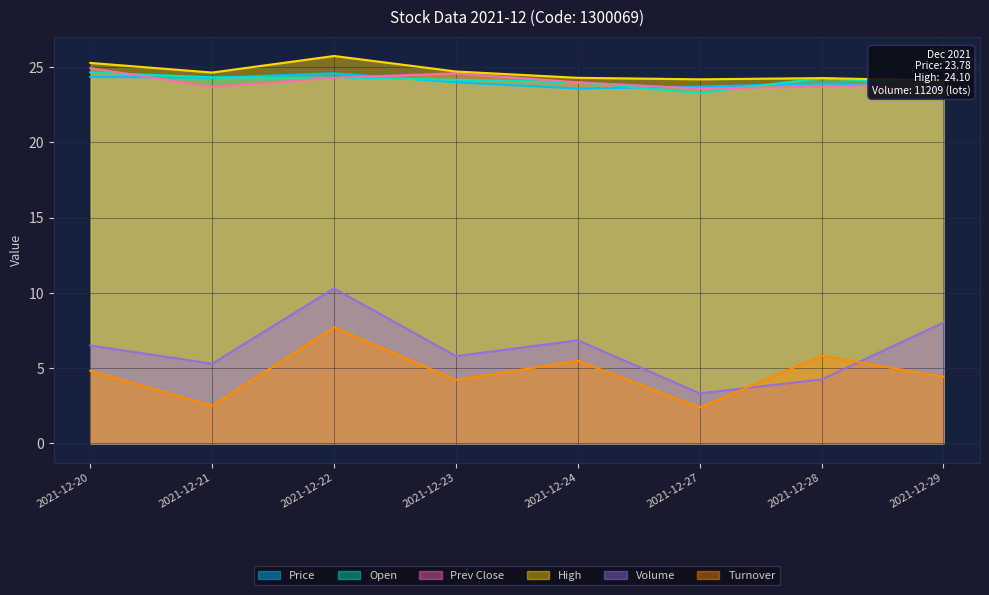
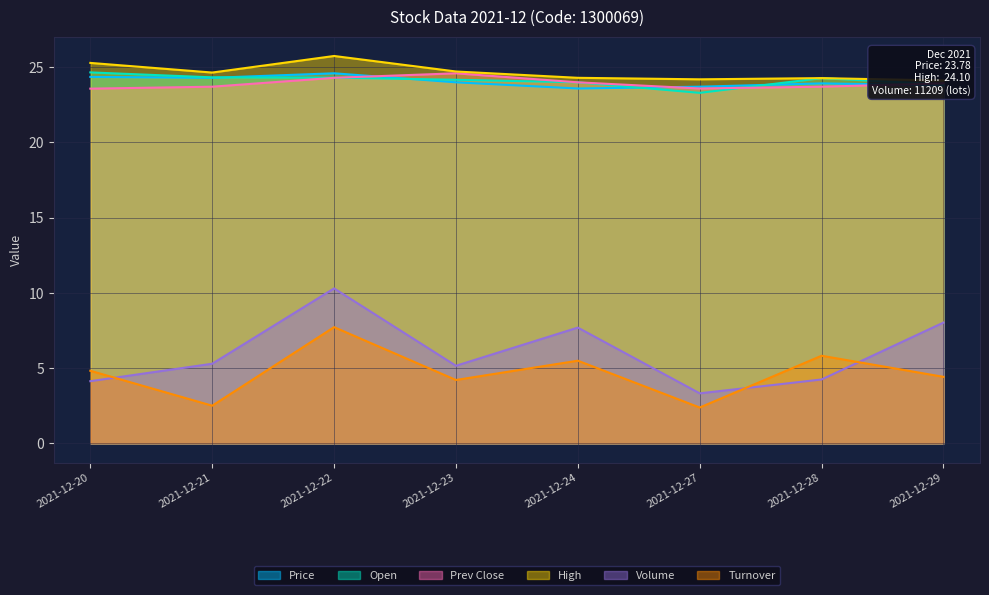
  {
    "Prev Close": {
-     "2021-12-20": 24.9,
+     "2021-12-20": 23.6,
      "2021-12-21": 23.7,
      "2021-12-28": 23.7
    },
    "Volume": {
-     "2021-12-20": 6.5,
+     "2021-12-20": 4.1,
      "2021-12-21": 5.3,
      "2021-12-22": 10.3,
-     "2021-12-23": 5.8,
-     "2021-12-24": 6.8,
+     "2021-12-23": 5.2,
+     "2021-12-24": 7.7,
      "2021-12-27": 3.3,
      "2021-12-28": 4.2,
      "2021-12-29": 8.0
    }
  }
